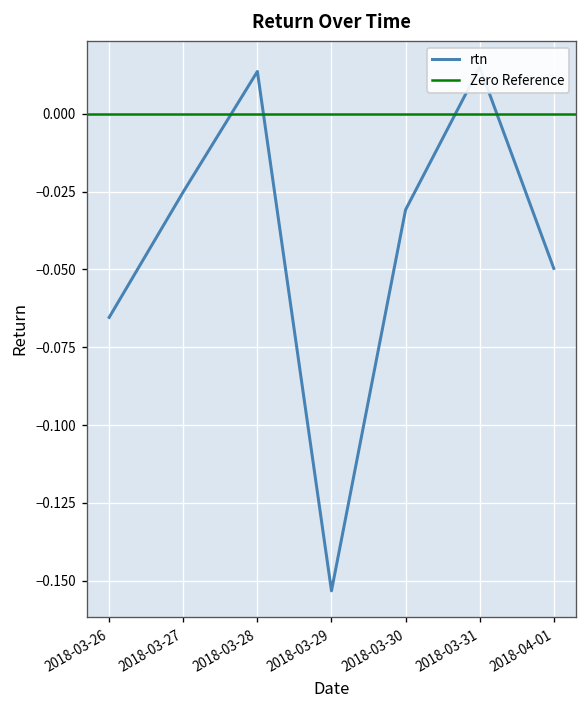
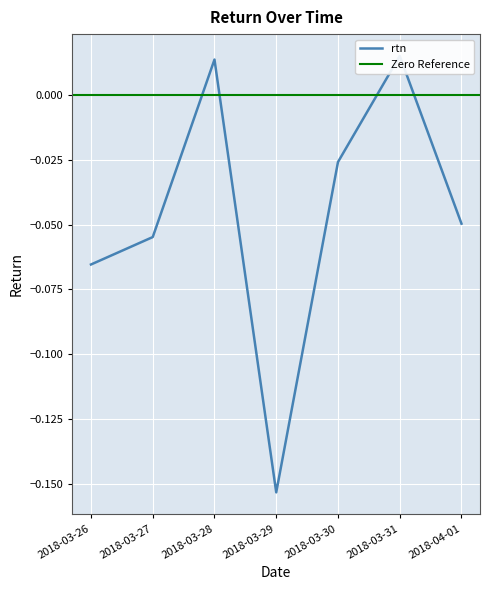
  {
    "2018-03-26": -0.065,
-   "2018-03-27": -0.025,
+   "2018-03-27": -0.055,
    "2018-03-28": 0.014,
    "2018-03-29": -0.153,
-   "2018-03-30": -0.031,
+   "2018-03-30": -0.026,
    "2018-04-01": -0.050
  }
